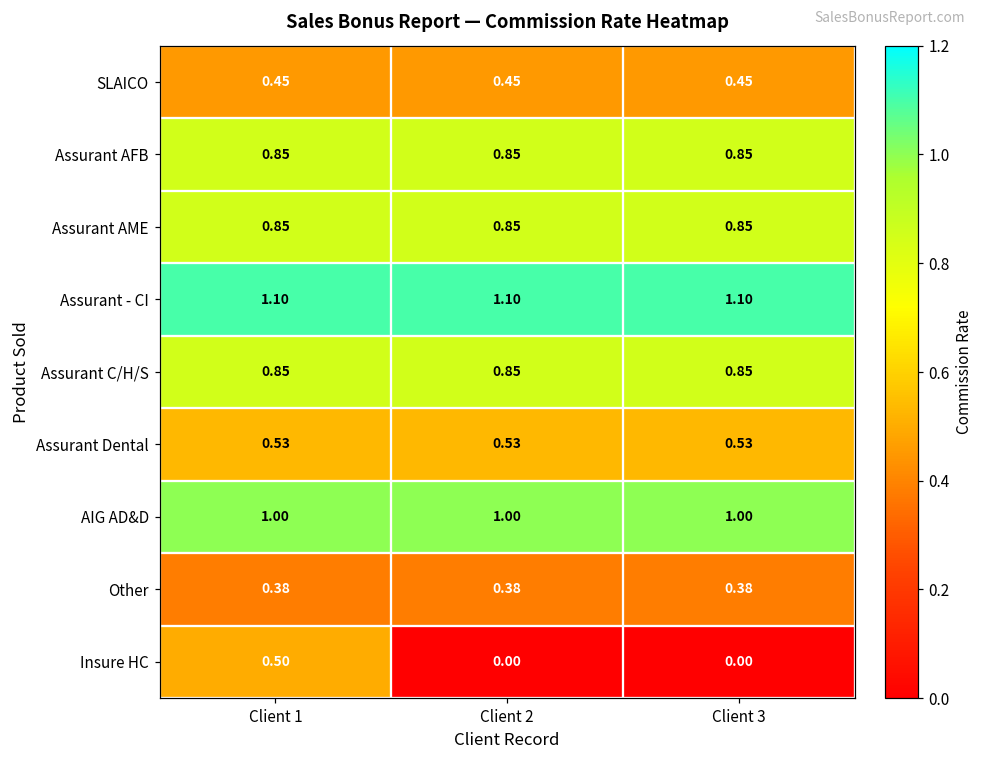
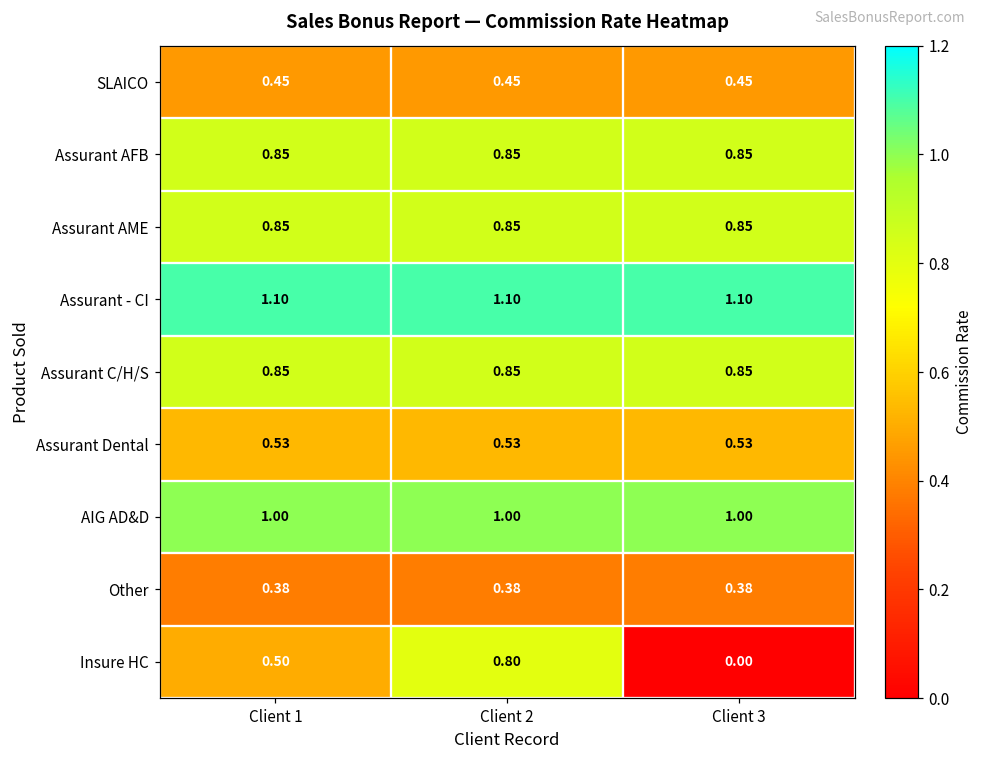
  {
    "SLAICO": {
      "Client 1": 0.45,
      "Client 2": 0.45,
      "Client 3": 0.45
    },
    "Assurant AFB": {
      "Client 1": 0.85,
      "Client 2": 0.85,
      "Client 3": 0.85
    },
    "Assurant AME": {
      "Client 1": 0.85,
      "Client 2": 0.85,
      "Client 3": 0.85
    },
    "Assurant - CI": {
      "Client 1": 1.10,
      "Client 2": 1.10,
      "Client 3": 1.10
    },
    "Assurant C/H/S": {
      "Client 1": 0.85,
      "Client 2": 0.85,
      "Client 3": 0.85
    },
    "Assurant Dental": {
      "Client 1": 0.53,
      "Client 2": 0.53,
      "Client 3": 0.53
    },
    "AIG AD&D": {
      "Client 1": 1.00,
      "Client 2": 1.00,
      "Client 3": 1.00
    },
    "Other": {
      "Client 1": 0.38,
      "Client 2": 0.38,
      "Client 3": 0.38
    },
    "Insure HC": {
      "Client 1": 0.50,
-     "Client 2": 0.00,
+     "Client 2": 0.80,
      "Client 3": 0.00
    }
  }
